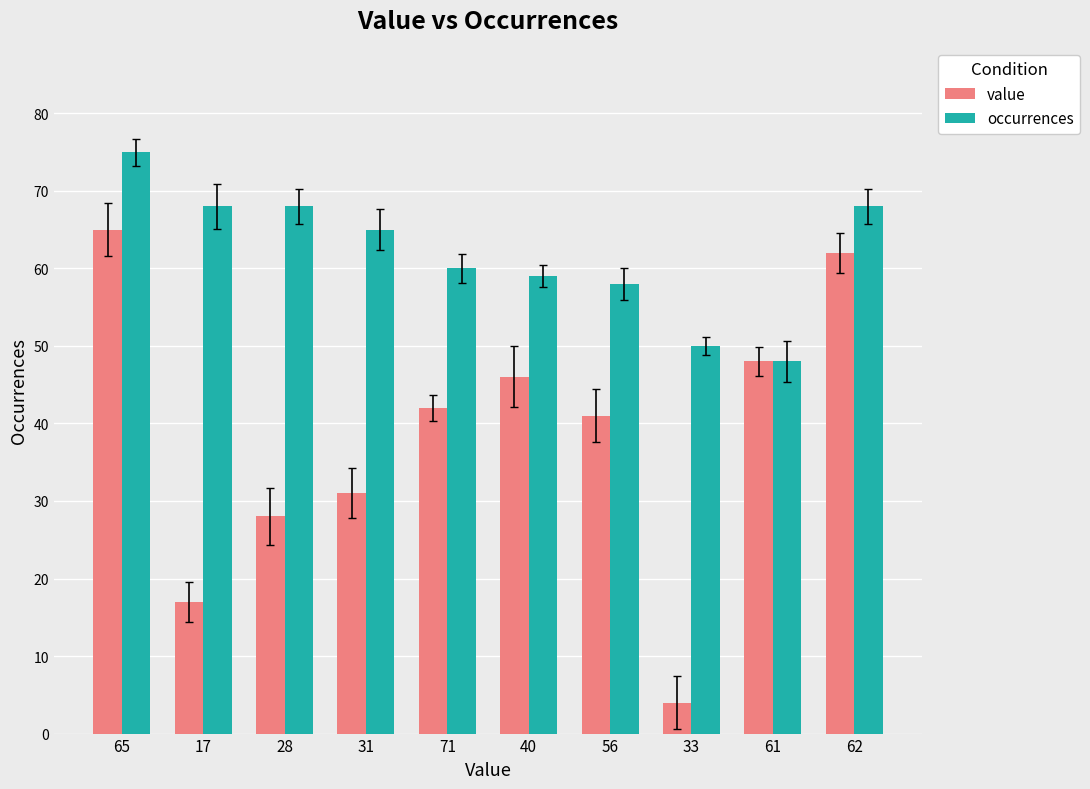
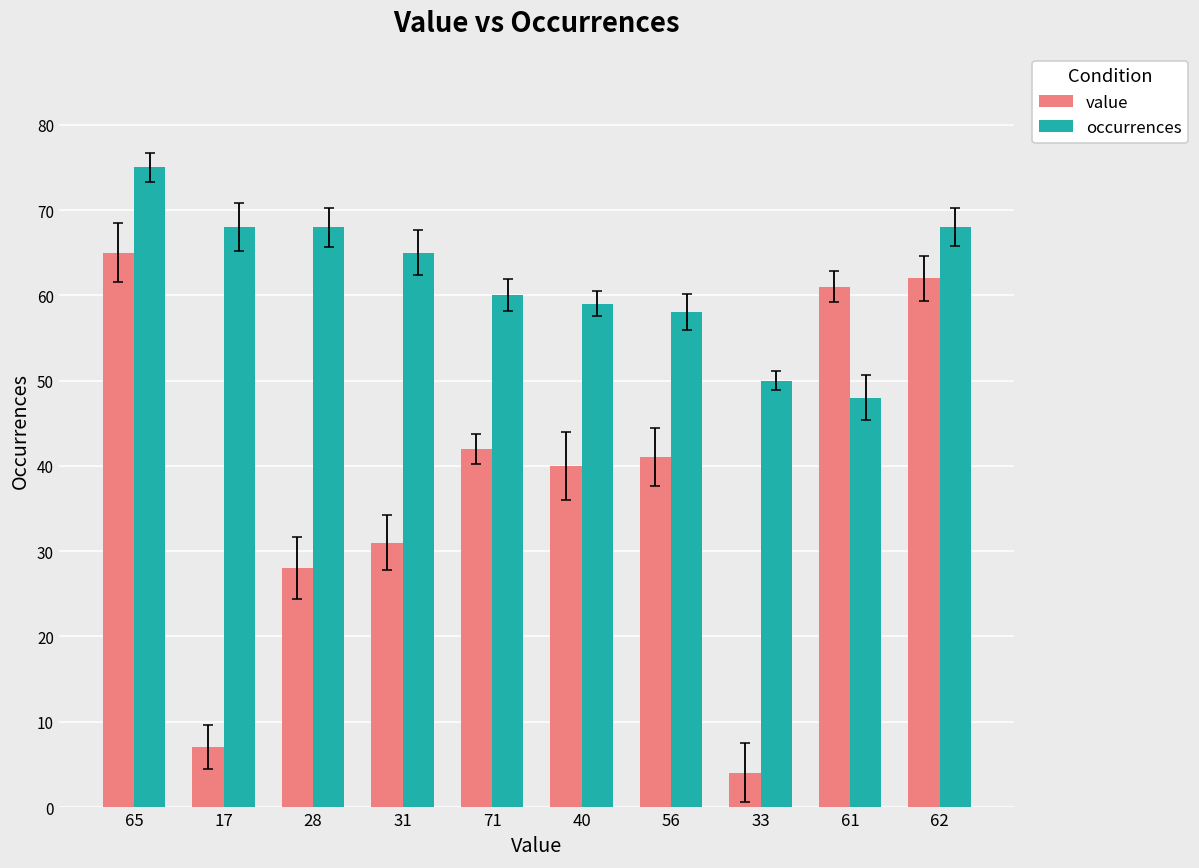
  {
    "value": {
      "65": 65,
-     "17": 17,
+     "17": 7,
      "28": 28,
      "31": 31,
      "71": 42,
-     "40": 46,
+     "40": 40,
      "56": 41,
      "33": 4,
-     "61": 48,
+     "61": 61,
      "62": 62
    }
  }
